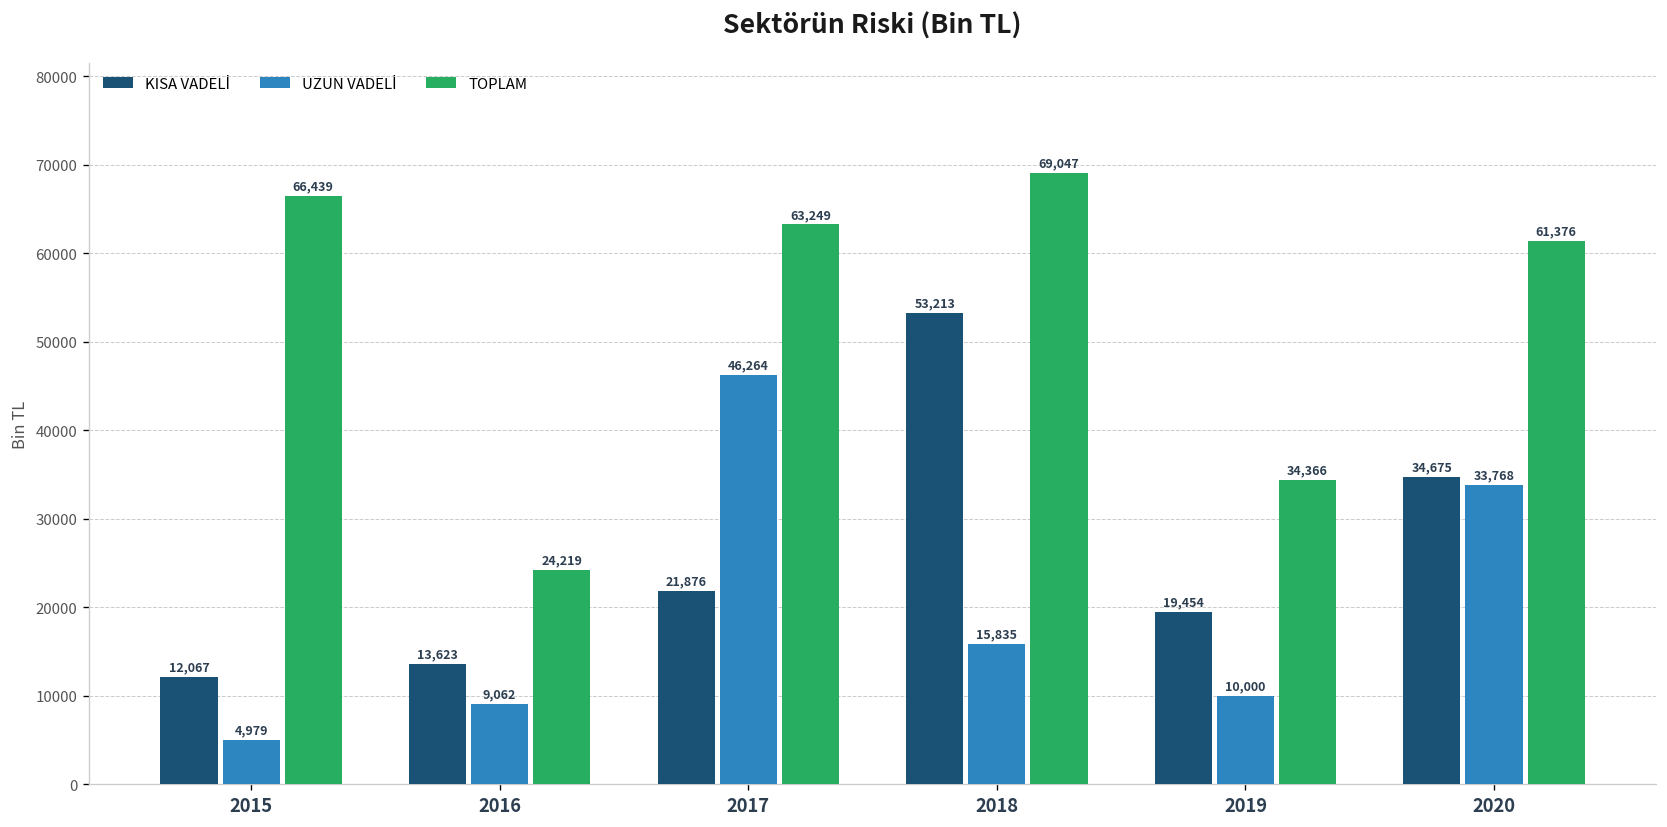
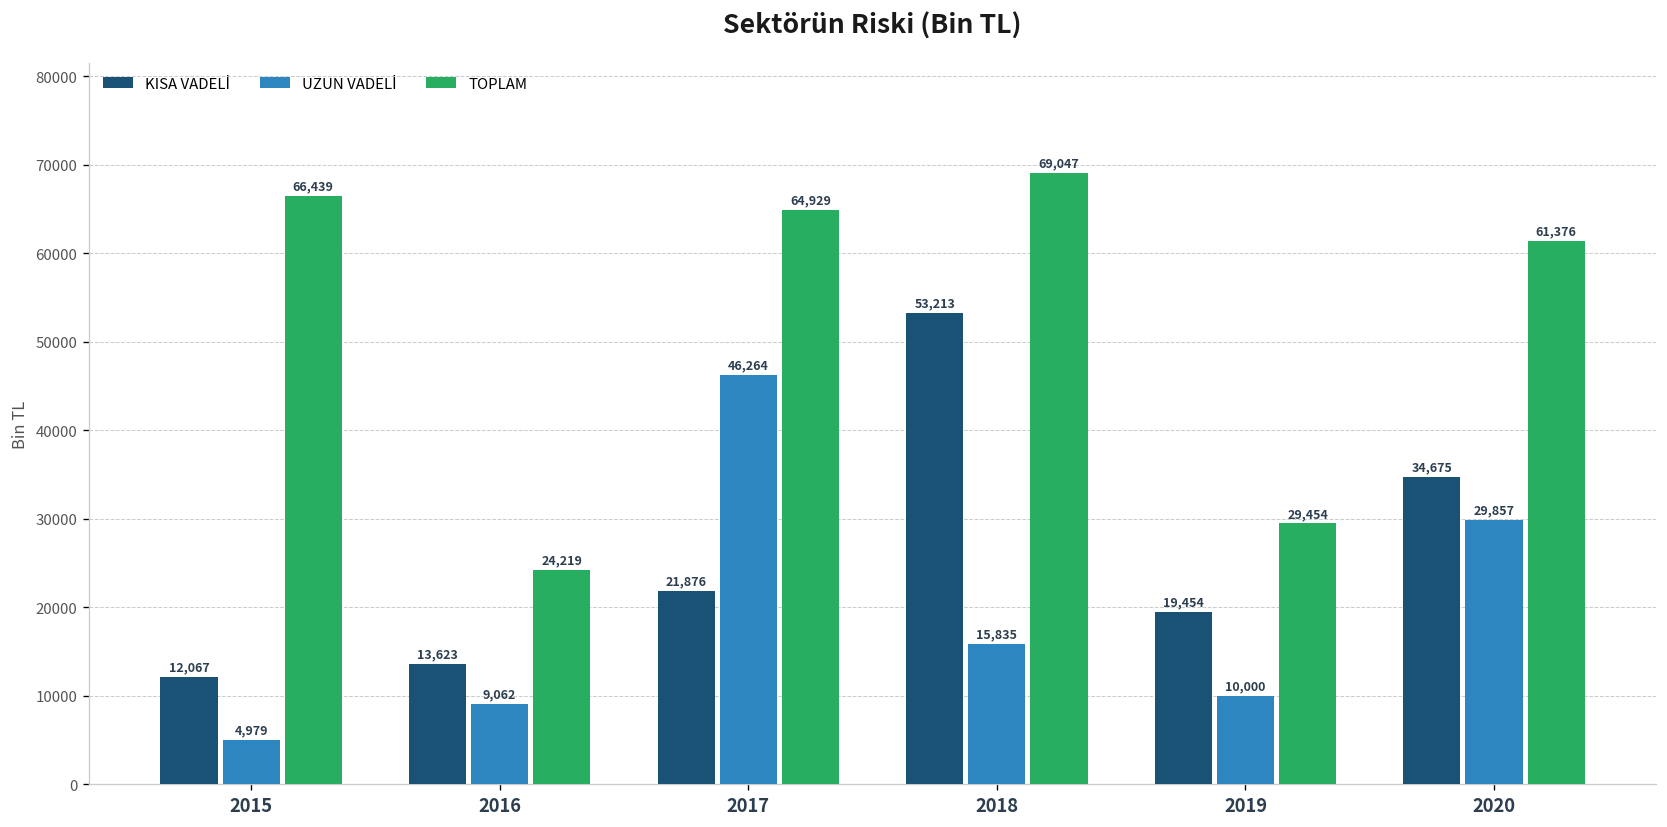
  {
    "KISA VADELİ": {
      "2015": "12,067",
      "2016": "13,623",
      "2017": "21,876",
      "2018": "53,213",
      "2019": "19,454",
      "2020": "34,675"
    },
    "UZUN VADELİ": {
      "2015": "4,979",
      "2016": "9,062",
      "2017": "46,264",
      "2018": "15,835",
      "2019": "10,000",
-     "2020": "33,768"
+     "2020": "29,857"
    },
    "TOPLAM": {
      "2015": "66,439",
      "2016": "24,219",
-     "2017": "63,249",
+     "2017": "64,929",
      "2018": "69,047",
-     "2019": "34,366",
+     "2019": "29,454",
      "2020": "61,376"
    }
  }
